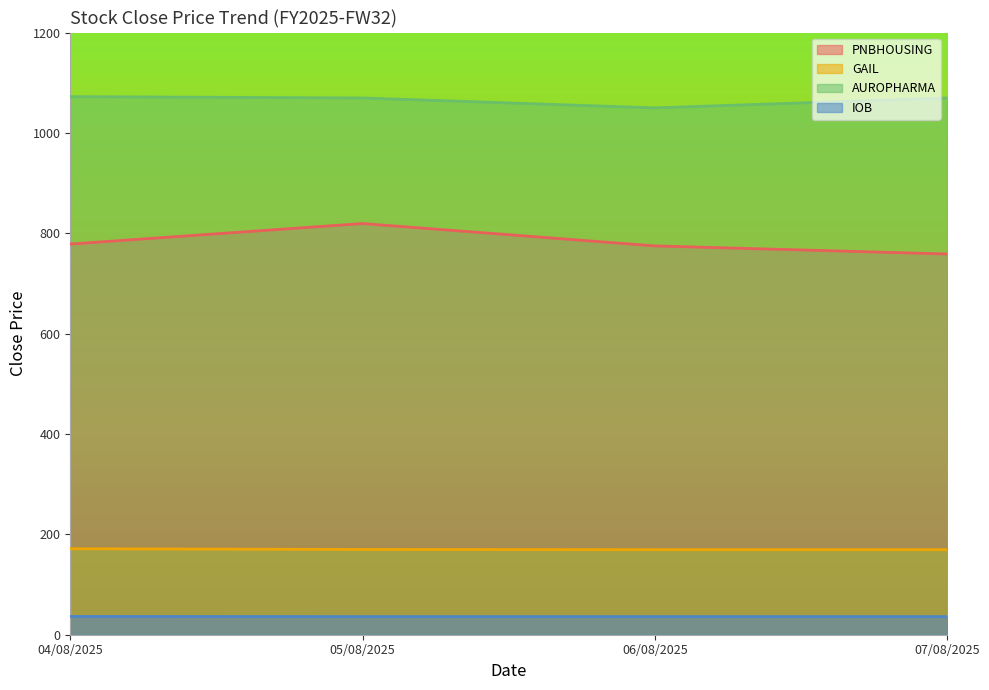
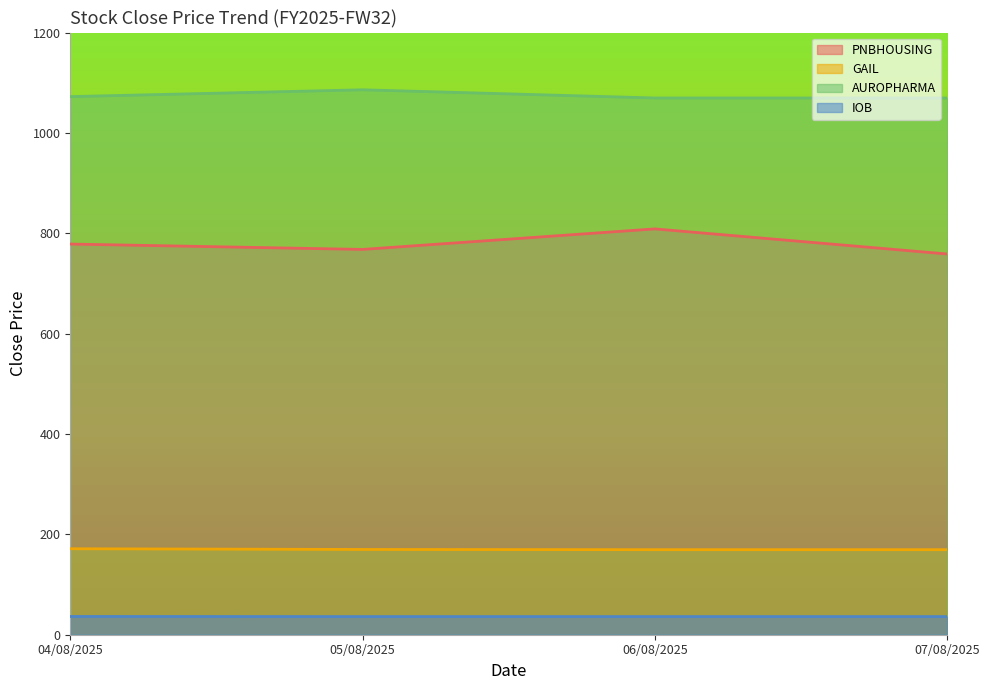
  {
    "PNBHOUSING": {
-     "05/08/2025": 820,
-     "06/08/2025": 770
+     "05/08/2025": 770,
+     "06/08/2025": 810
    },
    "AUROPHARMA": {
-     "05/08/2025": 1070,
-     "06/08/2025": 1050
+     "05/08/2025": 1090,
+     "06/08/2025": 1070
    },
    "IOB": {
      "05/08/2025": 40,
      "06/08/2025": 40
    }
  }
